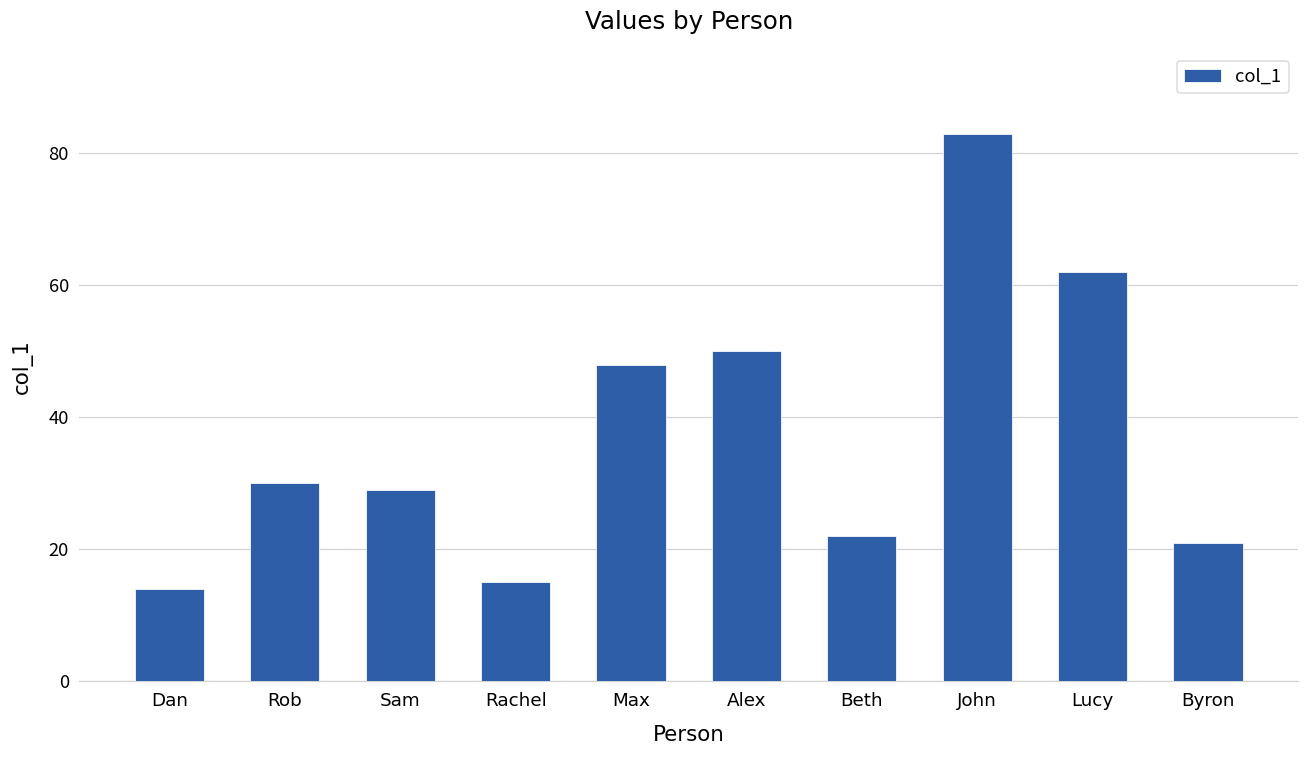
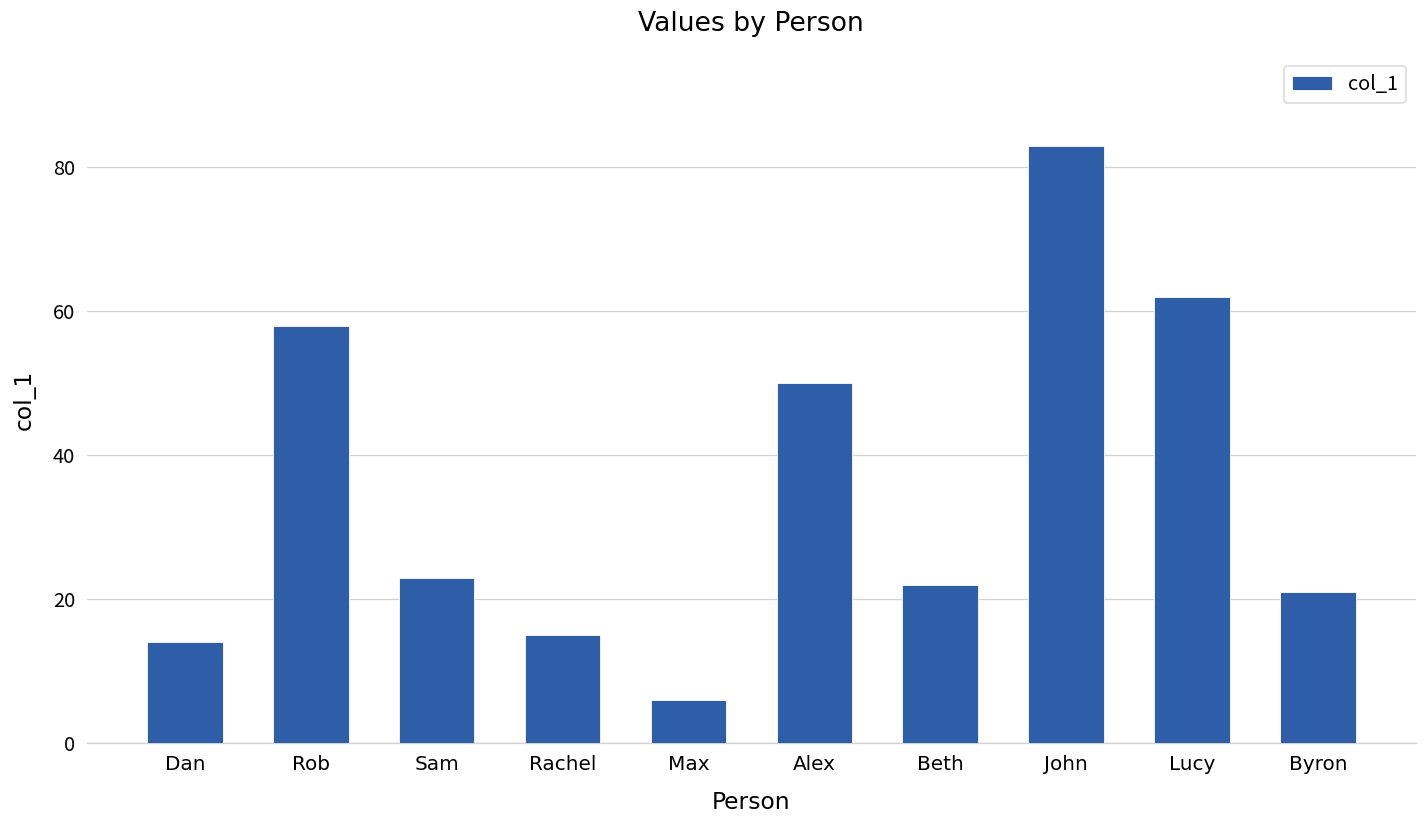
  {
    "Dan": 14,
-   "Rob": 30,
-   "Sam": 29,
+   "Rob": 58,
+   "Sam": 23,
    "Rachel": 15,
-   "Max": 48,
+   "Max": 6,
    "Alex": 50,
    "Beth": 22,
    "John": 83,
    "Lucy": 62,
    "Byron": 21
  }
